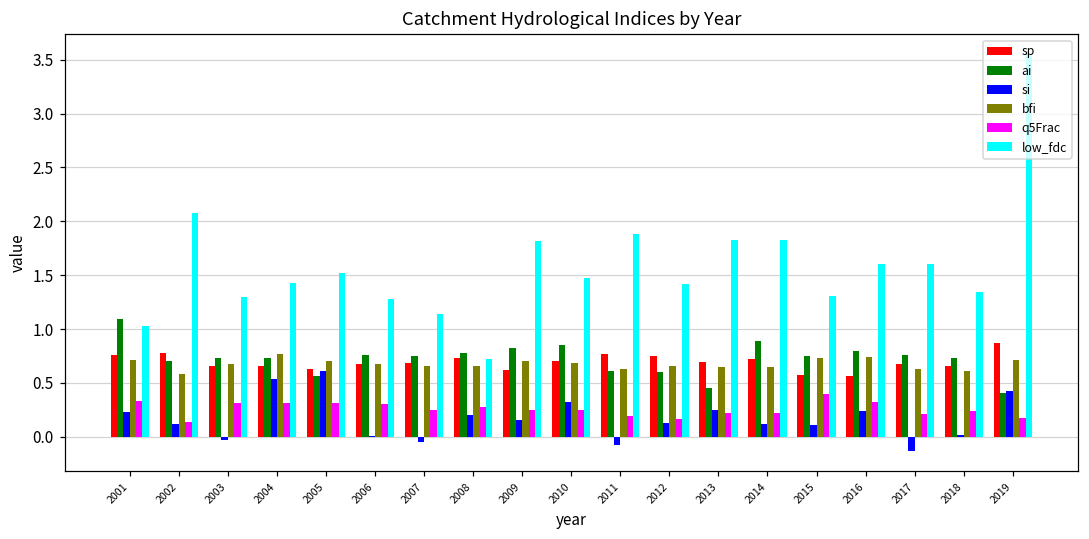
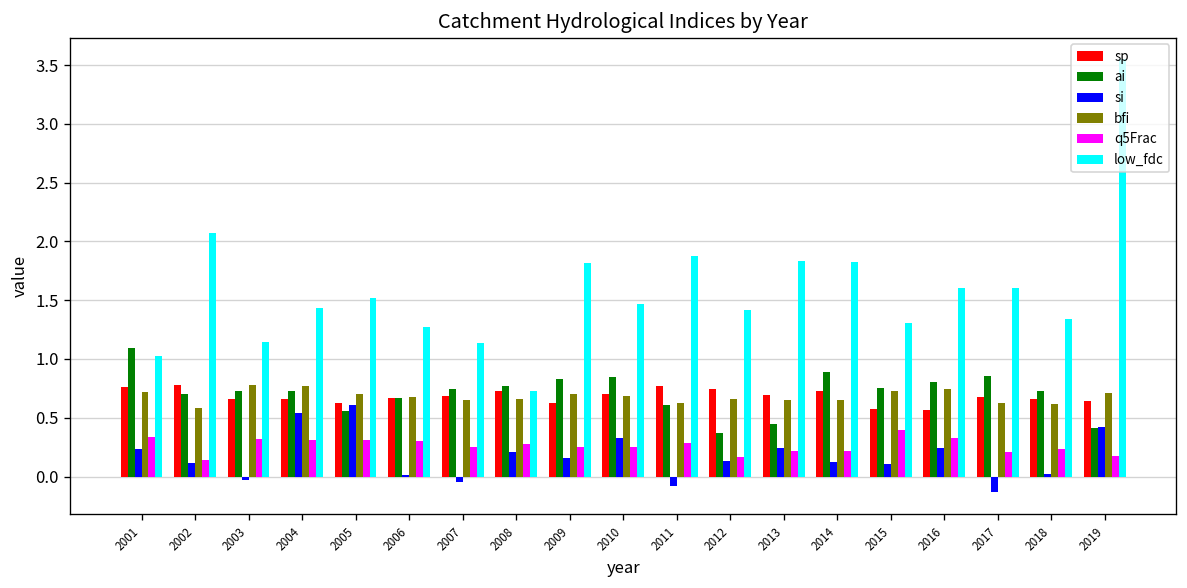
  {
    "sp": {
      "2001": 0.8,
      "2002": 0.8,
      "2003": 0.7,
      "2004": 0.7,
      "2005": 0.6,
      "2006": 0.7,
      "2007": 0.7,
      "2008": 0.7,
      "2009": 0.6,
      "2010": 0.7,
      "2011": 0.8,
      "2012": 0.7,
      "2013": 0.7,
      "2014": 0.7,
      "2015": 0.6,
      "2016": 0.6,
      "2017": 0.7,
      "2018": 0.7,
-     "2019": 0.9
+     "2019": 0.6
    },
    "ai": {
      "2001": 1.1,
      "2002": 0.7,
      "2003": 0.7,
      "2004": 0.7,
      "2005": 0.6,
-     "2006": 0.8,
+     "2006": 0.7,
      "2007": 0.7,
      "2008": 0.8,
      "2009": 0.8,
      "2010": 0.9,
      "2011": 0.6,
-     "2012": 0.6,
+     "2012": 0.4,
      "2013": 0.4,
      "2014": 0.9,
      "2015": 0.8,
      "2016": 0.8,
-     "2017": 0.8,
+     "2017": 0.9,
      "2018": 0.7,
      "2019": 0.4
    },
    "si": {
      "2001": 0.2,
      "2002": 0.1,
      "2003": 0.0,
      "2004": 0.5,
      "2005": 0.6,
      "2007": 0.0,
      "2008": 0.2,
      "2009": 0.2,
      "2010": 0.3,
      "2011": -0.1,
      "2012": 0.1,
      "2013": 0.2,
      "2014": 0.1,
      "2015": 0.1,
      "2016": 0.2,
      "2017": -0.1,
      "2019": 0.4
    },
    "bfi": {
      "2001": 0.7,
      "2002": 0.6,
-     "2003": 0.7,
+     "2003": 0.8,
      "2004": 0.8,
      "2005": 0.7,
      "2006": 0.7,
      "2007": 0.7,
      "2008": 0.7,
      "2009": 0.7,
      "2010": 0.7,
      "2011": 0.6,
      "2012": 0.7,
      "2013": 0.6,
      "2014": 0.6,
      "2015": 0.7,
      "2016": 0.7,
      "2017": 0.6,
      "2018": 0.6,
      "2019": 0.7
    },
    "q5Frac": {
      "2001": 0.3,
      "2002": 0.1,
      "2003": 0.3,
      "2004": 0.3,
      "2005": 0.3,
      "2006": 0.3,
      "2007": 0.2,
      "2008": 0.3,
      "2009": 0.2,
      "2010": 0.3,
-     "2011": 0.2,
+     "2011": 0.3,
      "2012": 0.2,
      "2013": 0.2,
      "2014": 0.2,
      "2015": 0.4,
      "2016": 0.3,
      "2017": 0.2,
      "2018": 0.2,
      "2019": 0.2
    },
    "low_fdc": {
      "2001": 1.0,
      "2002": 2.1,
-     "2003": 1.3,
+     "2003": 1.1,
      "2004": 1.4,
      "2005": 1.5,
      "2006": 1.3,
      "2007": 1.1,
      "2008": 0.7,
      "2009": 1.8,
      "2010": 1.5,
      "2011": 1.9,
      "2012": 1.4,
      "2013": 1.8,
      "2014": 1.8,
      "2015": 1.3,
      "2016": 1.6,
      "2017": 1.6,
      "2018": 1.3
    }
  }
